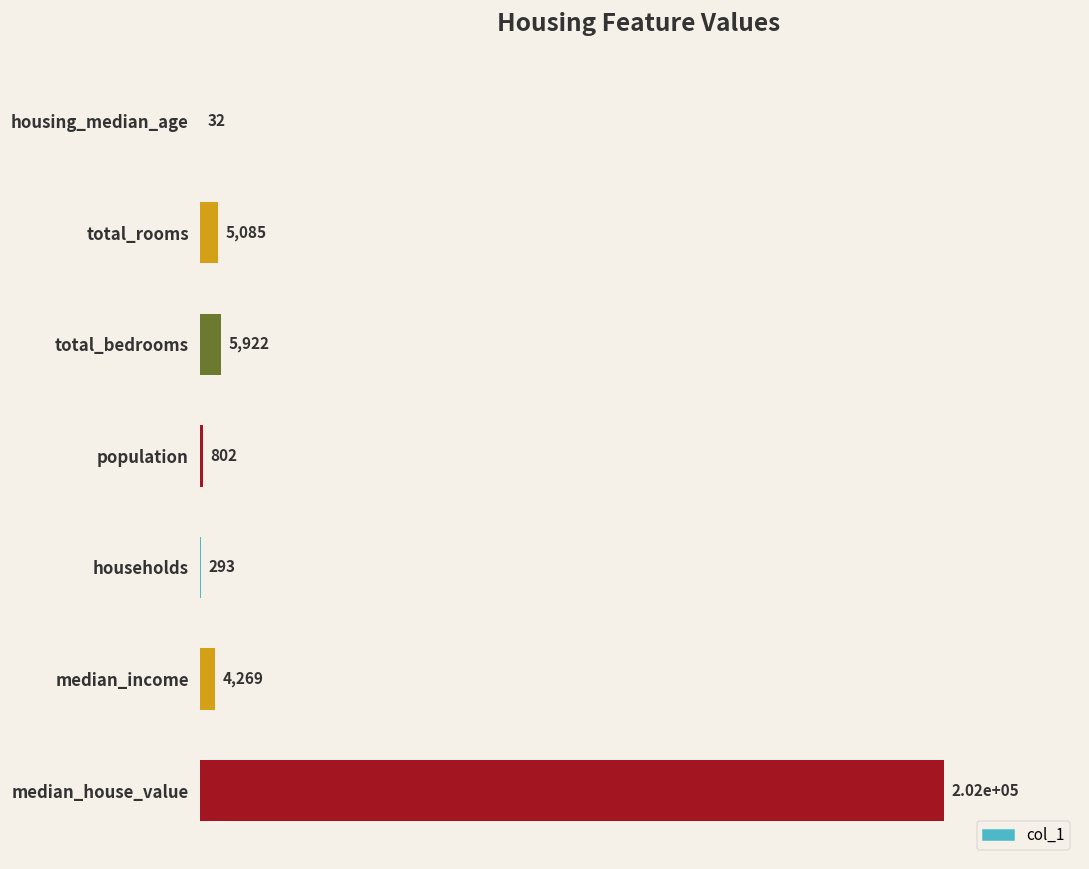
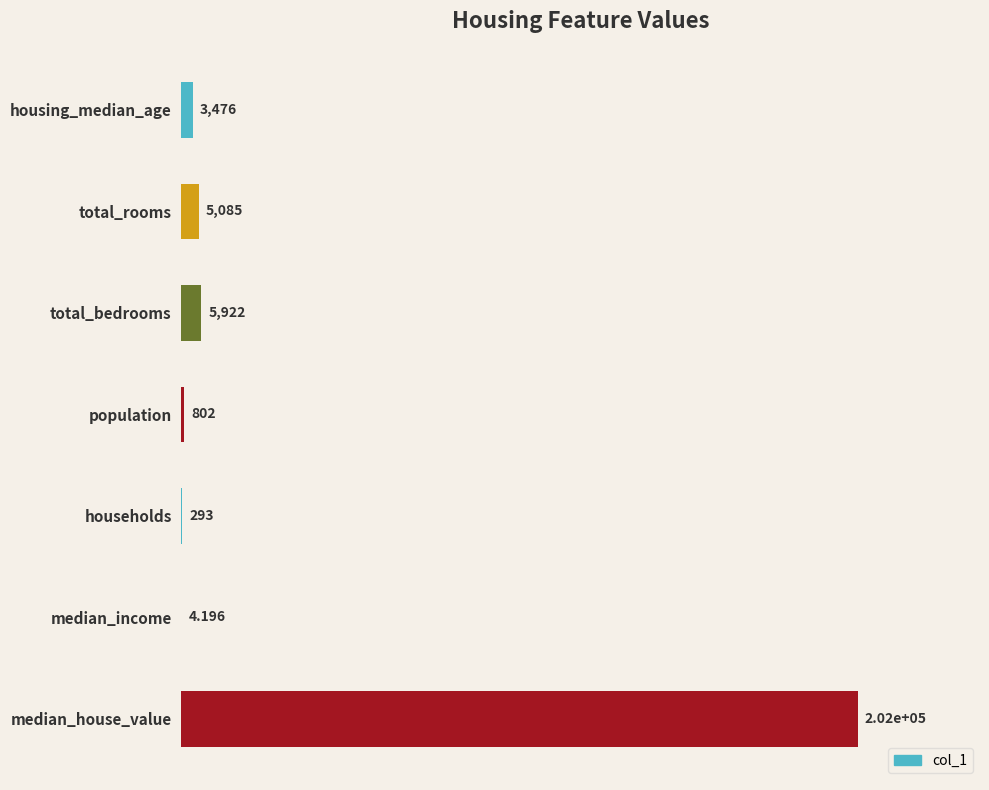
  {
-   "housing_median_age": "32",
+   "housing_median_age": "3,476",
    "total_rooms": "5,085",
    "total_bedrooms": "5,922",
    "population": "802",
    "households": "293",
-   "median_income": "4,269",
+   "median_income": "4.196",
    "median_house_value": "2.02e+05"
  }
